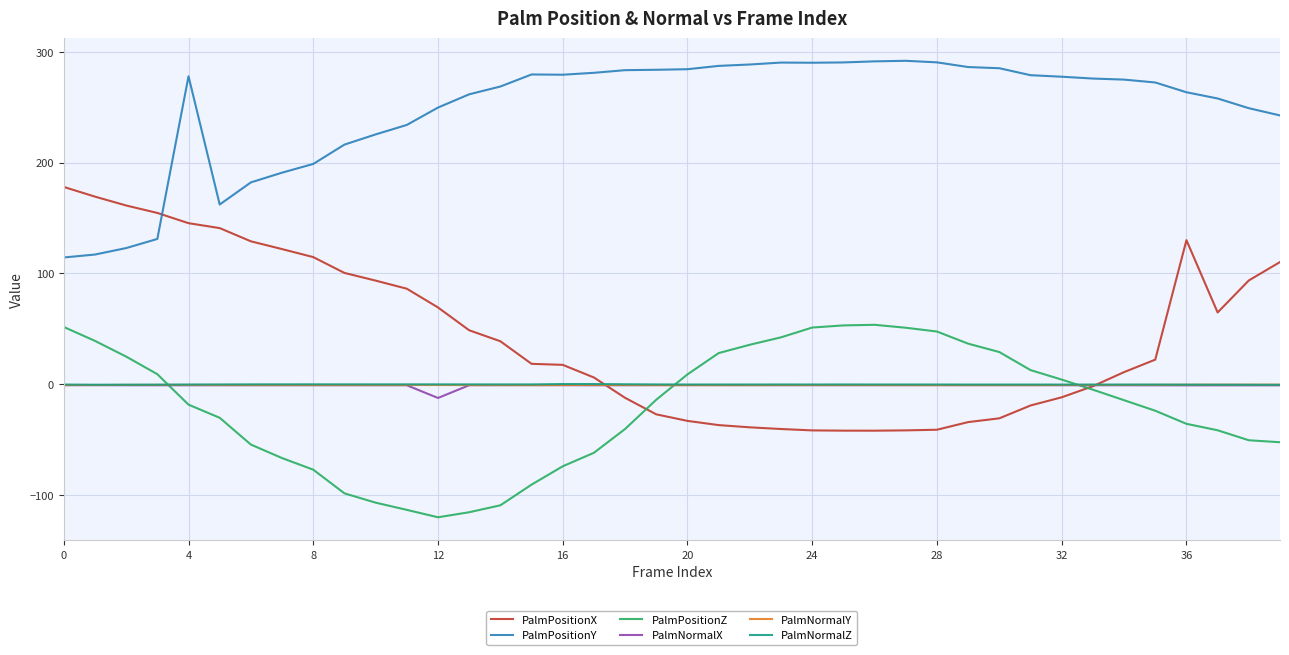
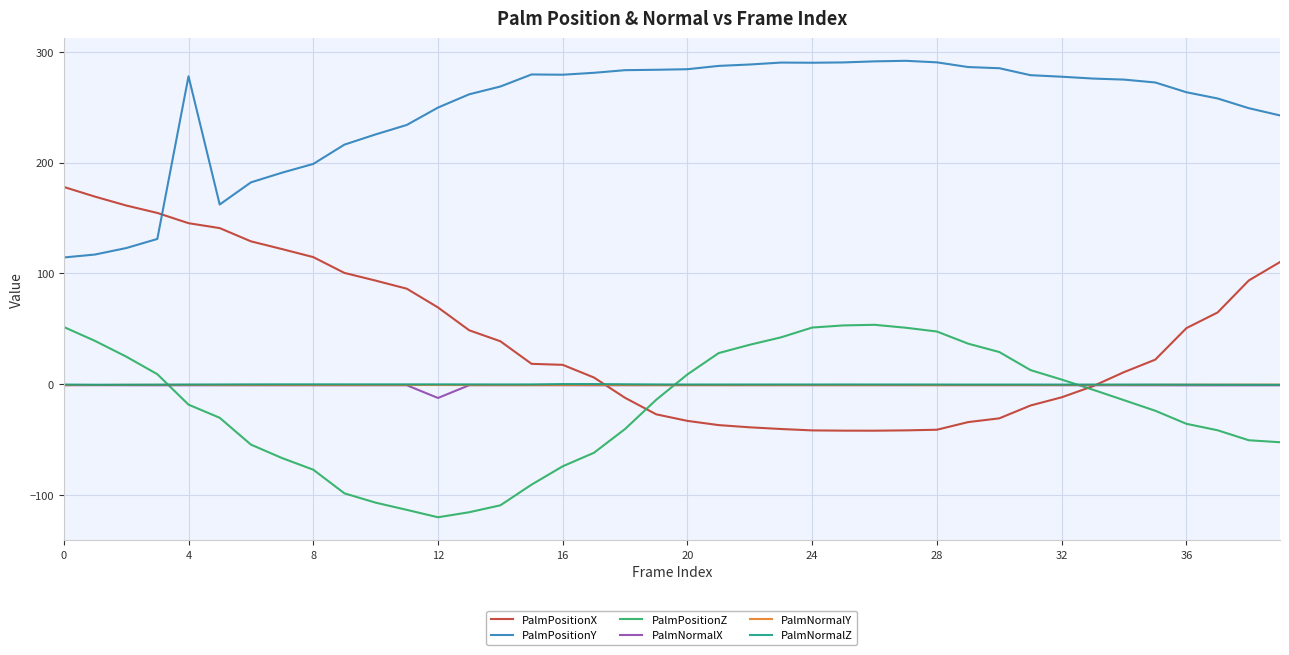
  {
    "PalmPositionX": {
      "0": 178,
      "4": 145,
      "8": 115,
      "12": 69,
      "16": 18,
      "20": -33,
      "24": -42,
      "28": -41,
      "32": -12,
-     "36": 130
+     "36": 51
    },
    "PalmPositionY": {
      "0": 114,
      "4": 278,
      "8": 199,
      "12": 250,
      "16": 279,
      "20": 284,
      "24": 290,
      "28": 290,
      "32": 277,
      "36": 263
    },
    "PalmNormalX": {
      "12": -12
    }
  }
